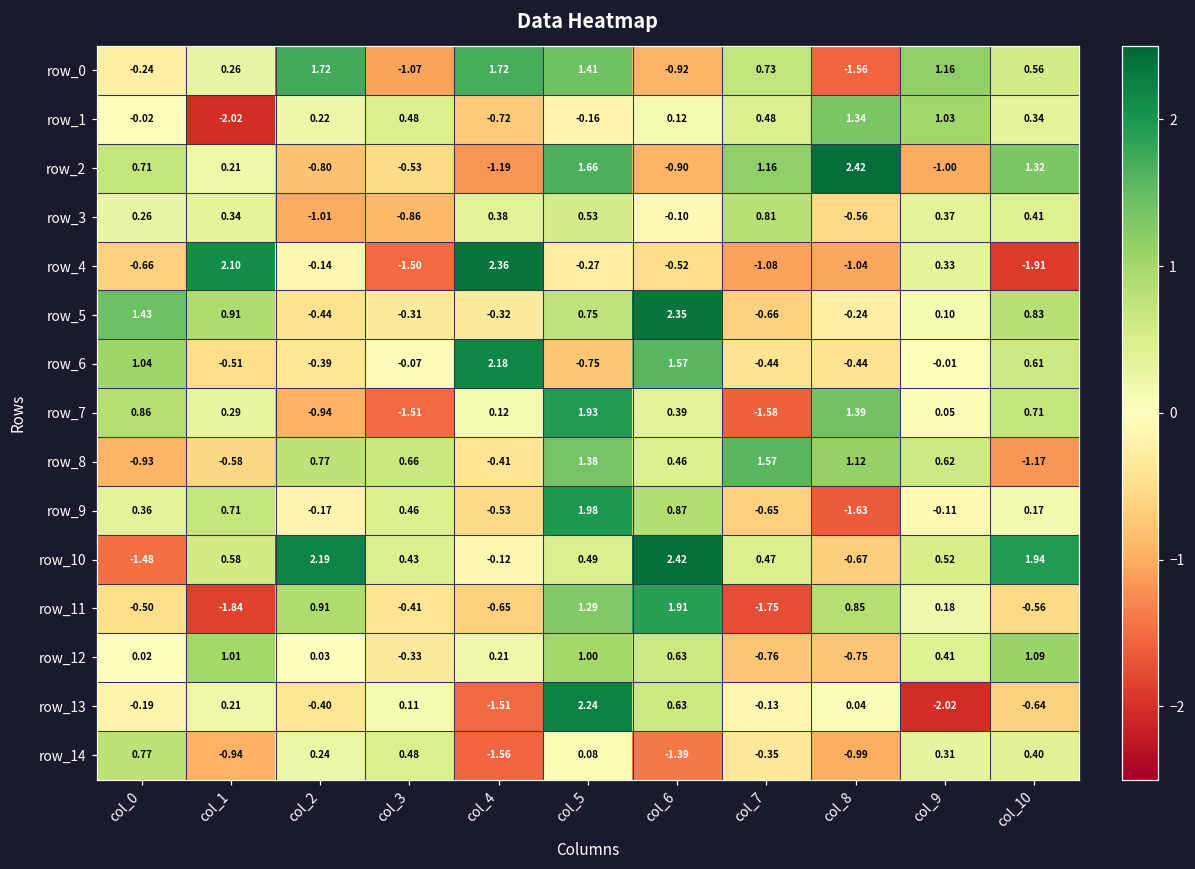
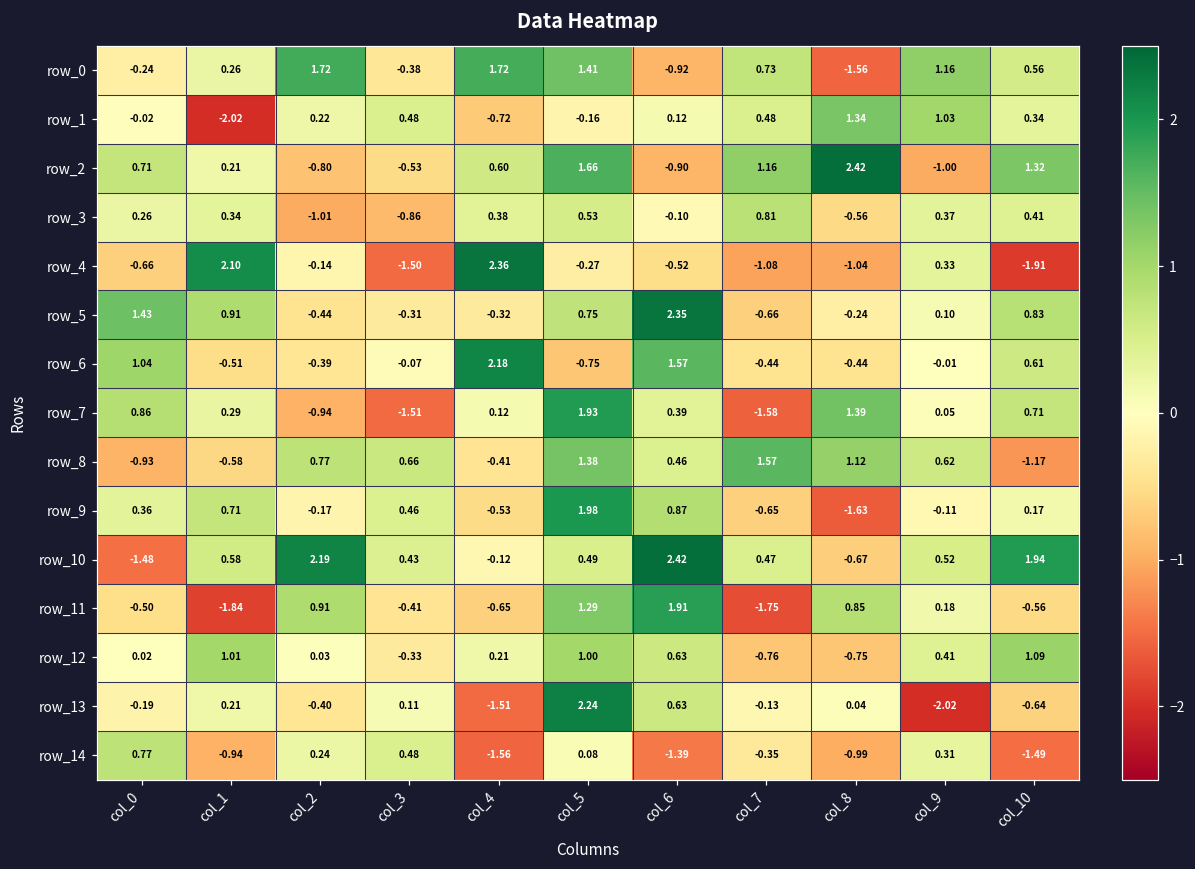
  {
    "row_0": {
      "col_0": -0.24,
      "col_1": 0.26,
      "col_2": 1.72,
-     "col_3": -1.07,
+     "col_3": -0.38,
      "col_4": 1.72,
      "col_5": 1.41,
      "col_6": -0.92,
      "col_7": 0.73,
      "col_8": -1.56,
      "col_9": 1.16,
      "col_10": 0.56
    },
    "row_1": {
      "col_0": -0.02,
      "col_1": -2.02,
      "col_2": 0.22,
      "col_3": 0.48,
      "col_4": -0.72,
      "col_5": -0.16,
      "col_6": 0.12,
      "col_7": 0.48,
      "col_8": 1.34,
      "col_9": 1.03,
      "col_10": 0.34
    },
    "row_2": {
      "col_0": 0.71,
      "col_1": 0.21,
      "col_2": -0.80,
      "col_3": -0.53,
-     "col_4": -1.19,
+     "col_4": 0.60,
      "col_5": 1.66,
      "col_6": -0.90,
      "col_7": 1.16,
      "col_8": 2.42,
      "col_9": -1.00,
      "col_10": 1.32
    },
    "row_3": {
      "col_0": 0.26,
      "col_1": 0.34,
      "col_2": -1.01,
      "col_3": -0.86,
      "col_4": 0.38,
      "col_5": 0.53,
      "col_6": -0.10,
      "col_7": 0.81,
      "col_8": -0.56,
      "col_9": 0.37,
      "col_10": 0.41
    },
    "row_4": {
      "col_0": -0.66,
      "col_1": 2.10,
      "col_2": -0.14,
      "col_3": -1.50,
      "col_4": 2.36,
      "col_5": -0.27,
      "col_6": -0.52,
      "col_7": -1.08,
      "col_8": -1.04,
      "col_9": 0.33,
      "col_10": -1.91
    },
    "row_5": {
      "col_0": 1.43,
      "col_1": 0.91,
      "col_2": -0.44,
      "col_3": -0.31,
      "col_4": -0.32,
      "col_5": 0.75,
      "col_6": 2.35,
      "col_7": -0.66,
      "col_8": -0.24,
      "col_9": 0.10,
      "col_10": 0.83
    },
    "row_6": {
      "col_0": 1.04,
      "col_1": -0.51,
      "col_2": -0.39,
      "col_3": -0.07,
      "col_4": 2.18,
      "col_5": -0.75,
      "col_6": 1.57,
      "col_7": -0.44,
      "col_8": -0.44,
      "col_9": -0.01,
      "col_10": 0.61
    },
    "row_7": {
      "col_0": 0.86,
      "col_1": 0.29,
      "col_2": -0.94,
      "col_3": -1.51,
      "col_4": 0.12,
      "col_5": 1.93,
      "col_6": 0.39,
      "col_7": -1.58,
      "col_8": 1.39,
      "col_9": 0.05,
      "col_10": 0.71
    },
    "row_8": {
      "col_0": -0.93,
      "col_1": -0.58,
      "col_2": 0.77,
      "col_3": 0.66,
      "col_4": -0.41,
      "col_5": 1.38,
      "col_6": 0.46,
      "col_7": 1.57,
      "col_8": 1.12,
      "col_9": 0.62,
      "col_10": -1.17
    },
    "row_9": {
      "col_0": 0.36,
      "col_1": 0.71,
      "col_2": -0.17,
      "col_3": 0.46,
      "col_4": -0.53,
      "col_5": 1.98,
      "col_6": 0.87,
      "col_7": -0.65,
      "col_8": -1.63,
      "col_9": -0.11,
      "col_10": 0.17
    },
    "row_10": {
      "col_0": -1.48,
      "col_1": 0.58,
      "col_2": 2.19,
      "col_3": 0.43,
      "col_4": -0.12,
      "col_5": 0.49,
      "col_6": 2.42,
      "col_7": 0.47,
      "col_8": -0.67,
      "col_9": 0.52,
      "col_10": 1.94
    },
    "row_11": {
      "col_0": -0.50,
      "col_1": -1.84,
      "col_2": 0.91,
      "col_3": -0.41,
      "col_4": -0.65,
      "col_5": 1.29,
      "col_6": 1.91,
      "col_7": -1.75,
      "col_8": 0.85,
      "col_9": 0.18,
      "col_10": -0.56
    },
    "row_12": {
      "col_0": 0.02,
      "col_1": 1.01,
      "col_2": 0.03,
      "col_3": -0.33,
      "col_4": 0.21,
      "col_5": 1.00,
      "col_6": 0.63,
      "col_7": -0.76,
      "col_8": -0.75,
      "col_9": 0.41,
      "col_10": 1.09
    },
    "row_13": {
      "col_0": -0.19,
      "col_1": 0.21,
      "col_2": -0.40,
      "col_3": 0.11,
      "col_4": -1.51,
      "col_5": 2.24,
      "col_6": 0.63,
      "col_7": -0.13,
      "col_8": 0.04,
      "col_9": -2.02,
      "col_10": -0.64
    },
    "row_14": {
      "col_0": 0.77,
      "col_1": -0.94,
      "col_2": 0.24,
      "col_3": 0.48,
      "col_4": -1.56,
      "col_5": 0.08,
      "col_6": -1.39,
      "col_7": -0.35,
      "col_8": -0.99,
      "col_9": 0.31,
-     "col_10": 0.40
+     "col_10": -1.49
    }
  }
